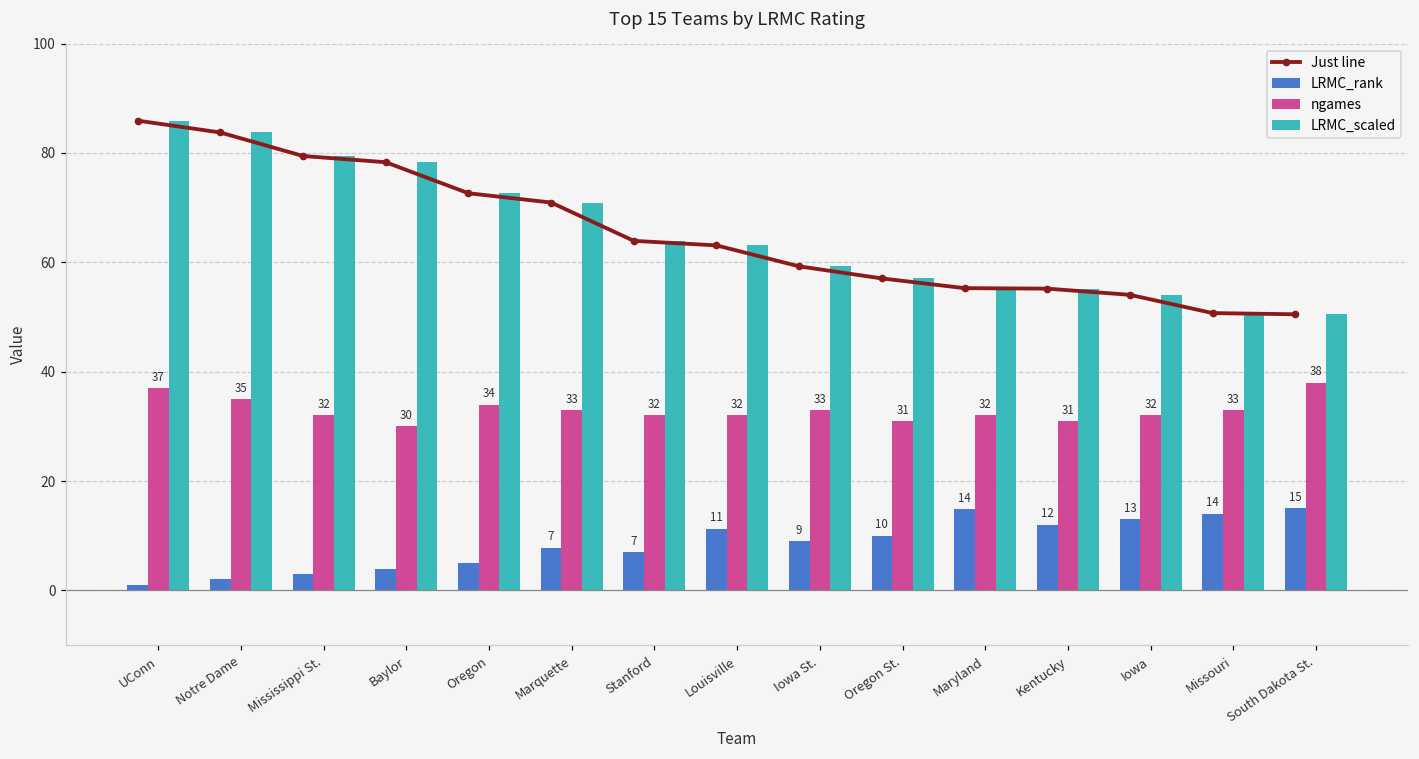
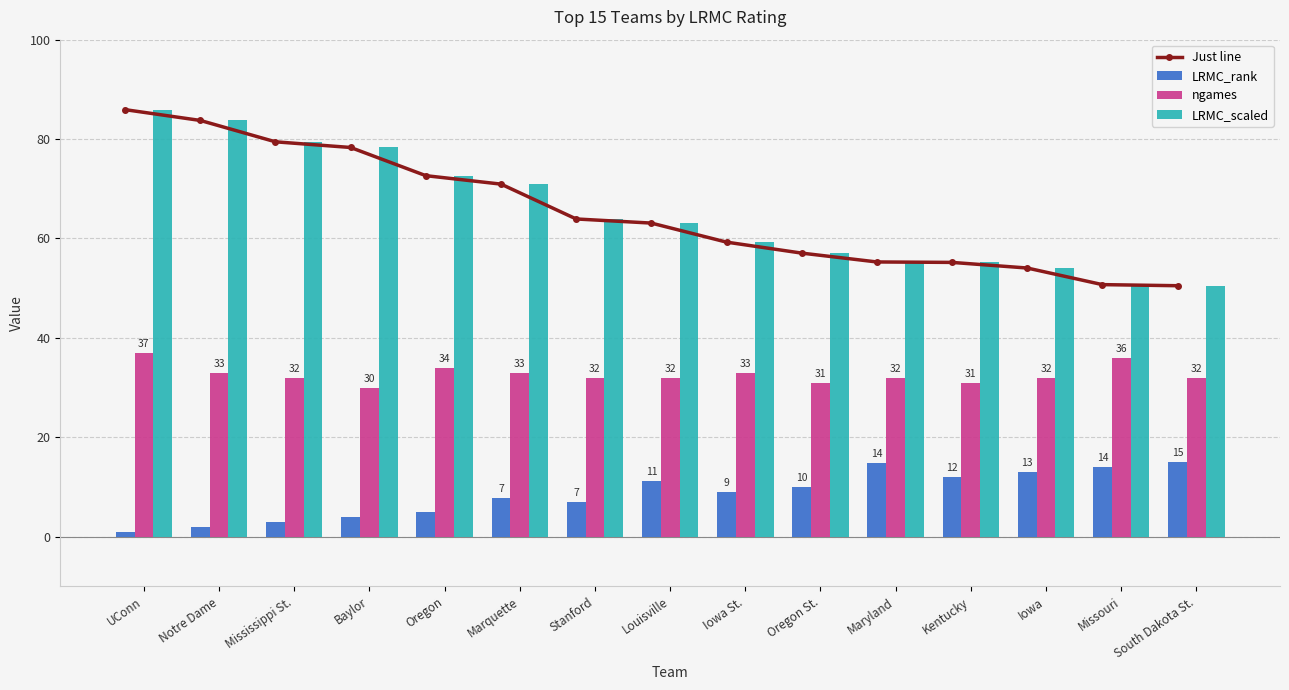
  {
    "LRMC_rank": {
      "Stanford": 7,
      "Louisville": 11,
      "Iowa St.": 9,
      "Oregon St.": 10,
      "Kentucky": 12,
      "Iowa": 13,
      "Missouri": 14,
      "South Dakota St.": 15
    },
    "ngames": {
      "UConn": 37,
-     "Notre Dame": 35,
+     "Notre Dame": 33,
      "Mississippi St.": 32,
      "Baylor": 30,
      "Oregon": 34,
      "Marquette": 33,
      "Stanford": 32,
      "Louisville": 32,
      "Iowa St.": 33,
      "Oregon St.": 31,
      "Maryland": 32,
      "Kentucky": 31,
      "Iowa": 32,
-     "Missouri": 33,
-     "South Dakota St.": 38
+     "Missouri": 36,
+     "South Dakota St.": 32
    },
    "LRMC_scaled": {
      "UConn": 86,
      "Notre Dame": 84,
      "Mississippi St.": 79,
      "Baylor": 78,
      "Oregon": 73,
      "Marquette": 71,
      "Stanford": 64,
      "Louisville": 63,
      "Iowa St.": 59,
      "Oregon St.": 57,
      "Maryland": 55,
      "Kentucky": 55,
      "Iowa": 54,
      "Missouri": 51,
      "South Dakota St.": 51
    }
  }
